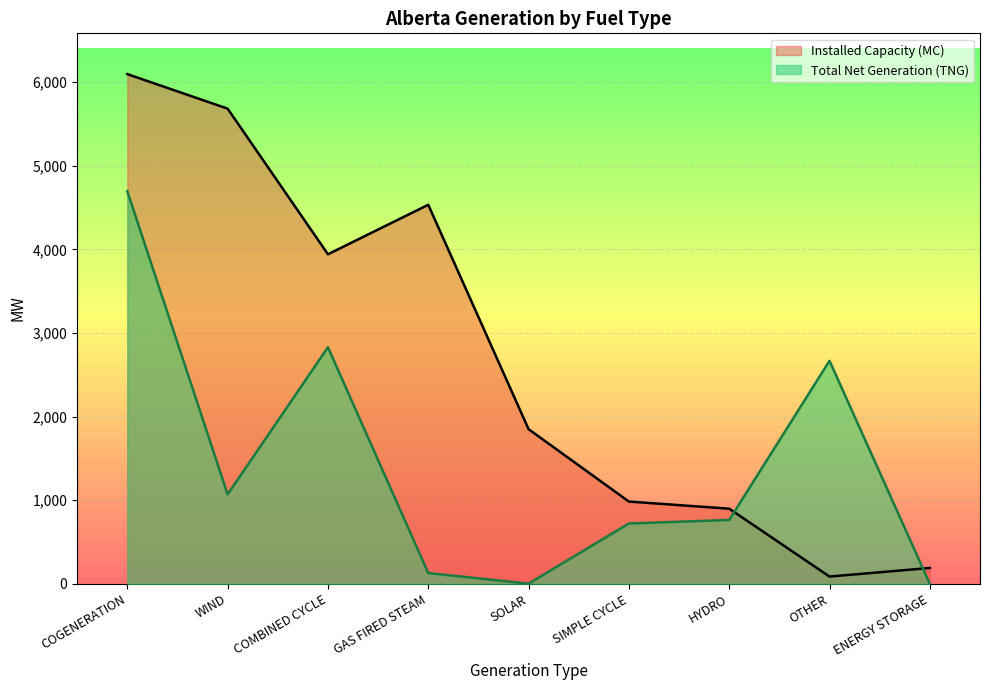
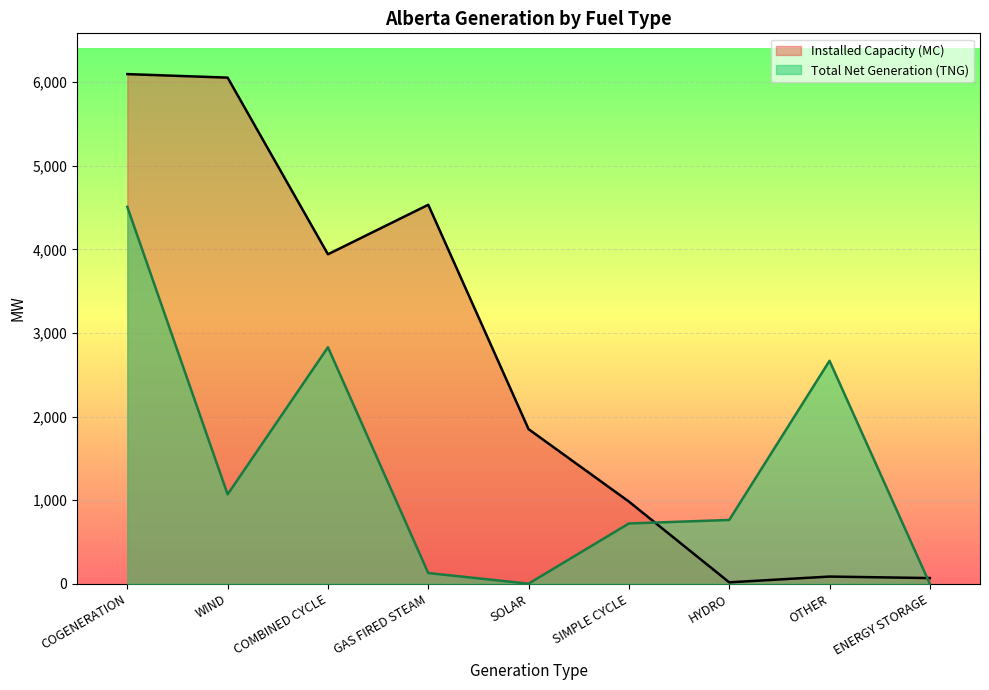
  {
    "Installed Capacity (MC)": {
      "COGENERATION": "6,100",
-     "WIND": "5,700",
+     "WIND": "6,100",
      "COMBINED CYCLE": "3,900",
      "GAS FIRED STEAM": "4,500",
      "SOLAR": "1,900",
      "SIMPLE CYCLE": "1,000",
-     "HYDRO": "900",
+     "HYDRO": "0",
      "OTHER": "100",
-     "ENERGY STORAGE": "200"
+     "ENERGY STORAGE": "100"
    },
    "Total Net Generation (TNG)": {
-     "COGENERATION": "4,700",
+     "COGENERATION": "4,500",
      "WIND": "1,100",
      "COMBINED CYCLE": "2,800",
      "GAS FIRED STEAM": "100",
      "SOLAR": "0",
      "SIMPLE CYCLE": "700",
      "HYDRO": "800",
      "OTHER": "2,700",
      "ENERGY STORAGE": "0"
    }
  }
